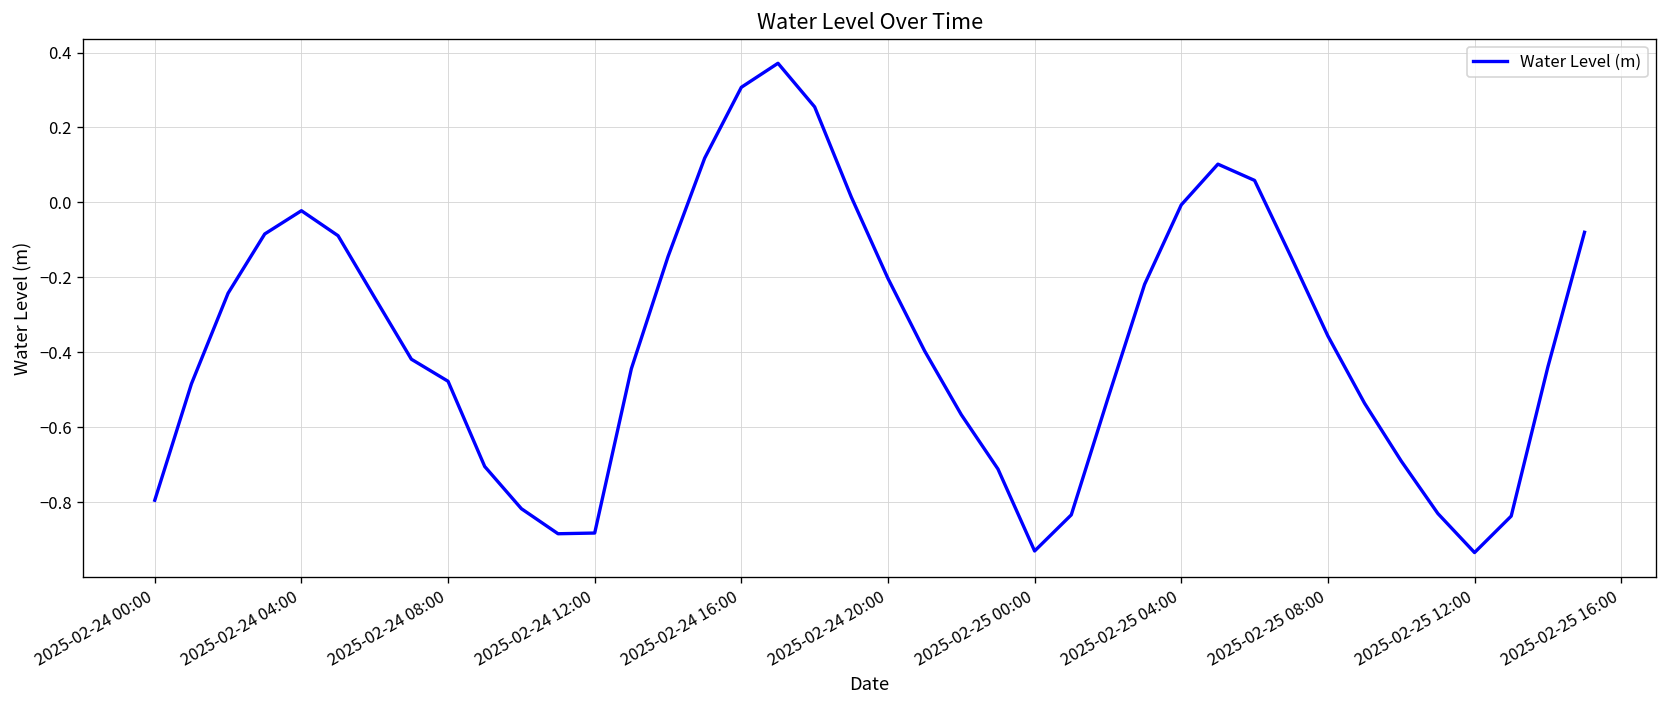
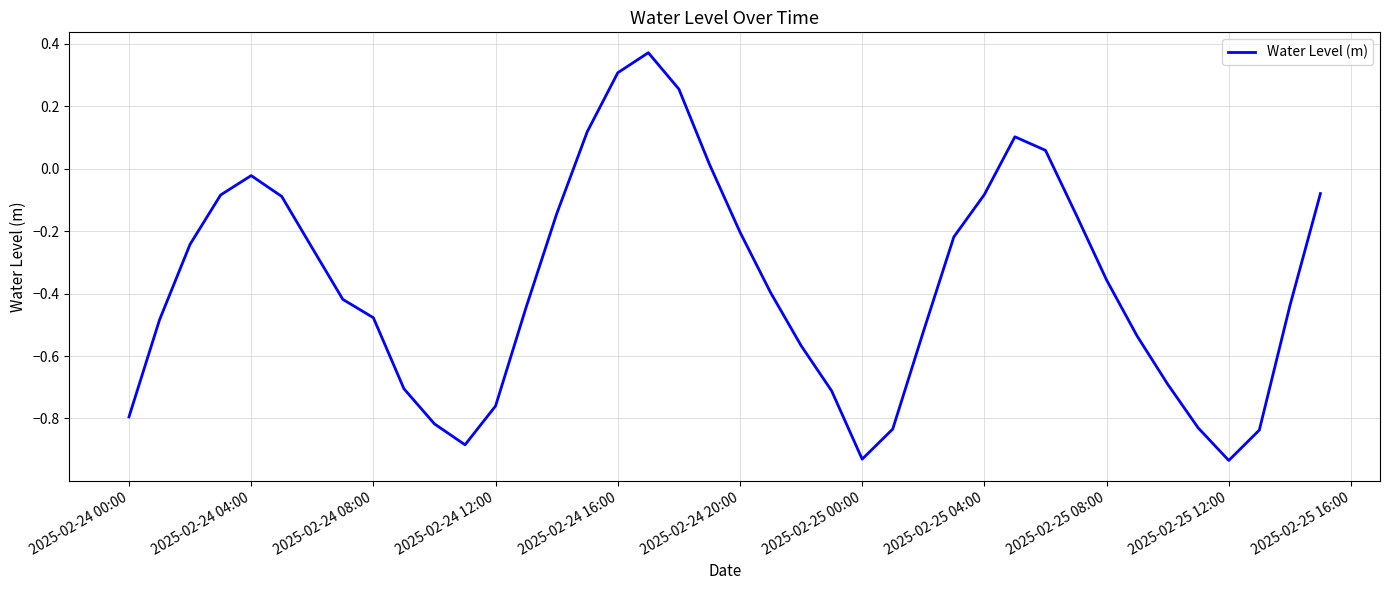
  {
    "2025-02-24 00:00": -0.79,
    "2025-02-24 04:00": -0.02,
    "2025-02-24 08:00": -0.48,
-   "2025-02-24 12:00": -0.88,
+   "2025-02-24 12:00": -0.76,
    "2025-02-24 16:00": 0.31,
    "2025-02-24 20:00": -0.20,
    "2025-02-25 00:00": -0.93,
-   "2025-02-25 04:00": -0.01,
+   "2025-02-25 04:00": -0.08,
    "2025-02-25 08:00": -0.36,
    "2025-02-25 12:00": -0.93
  }
